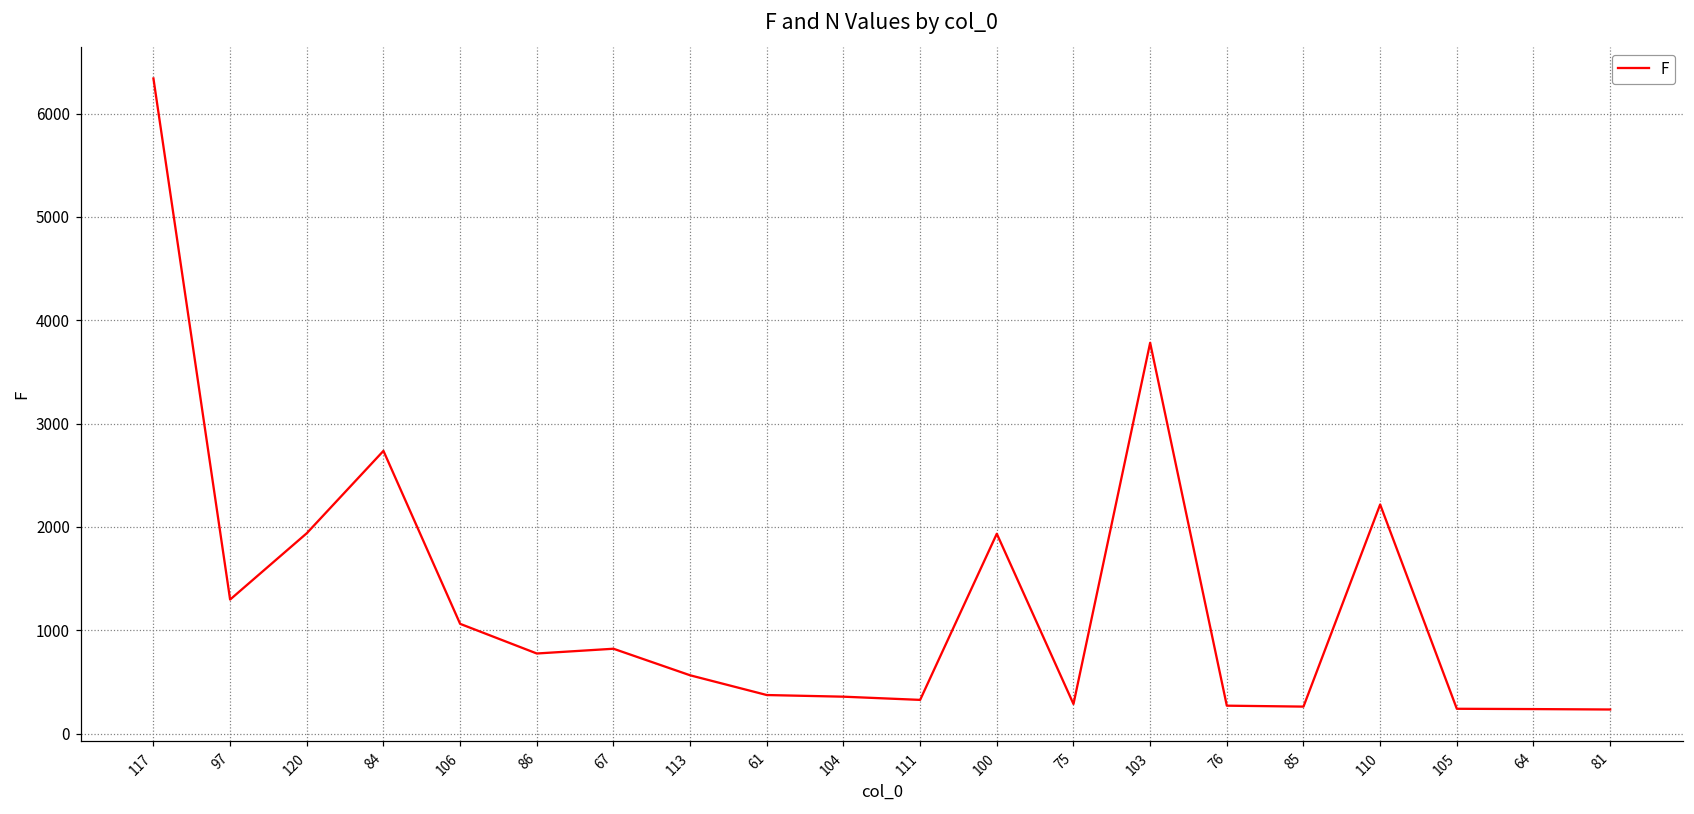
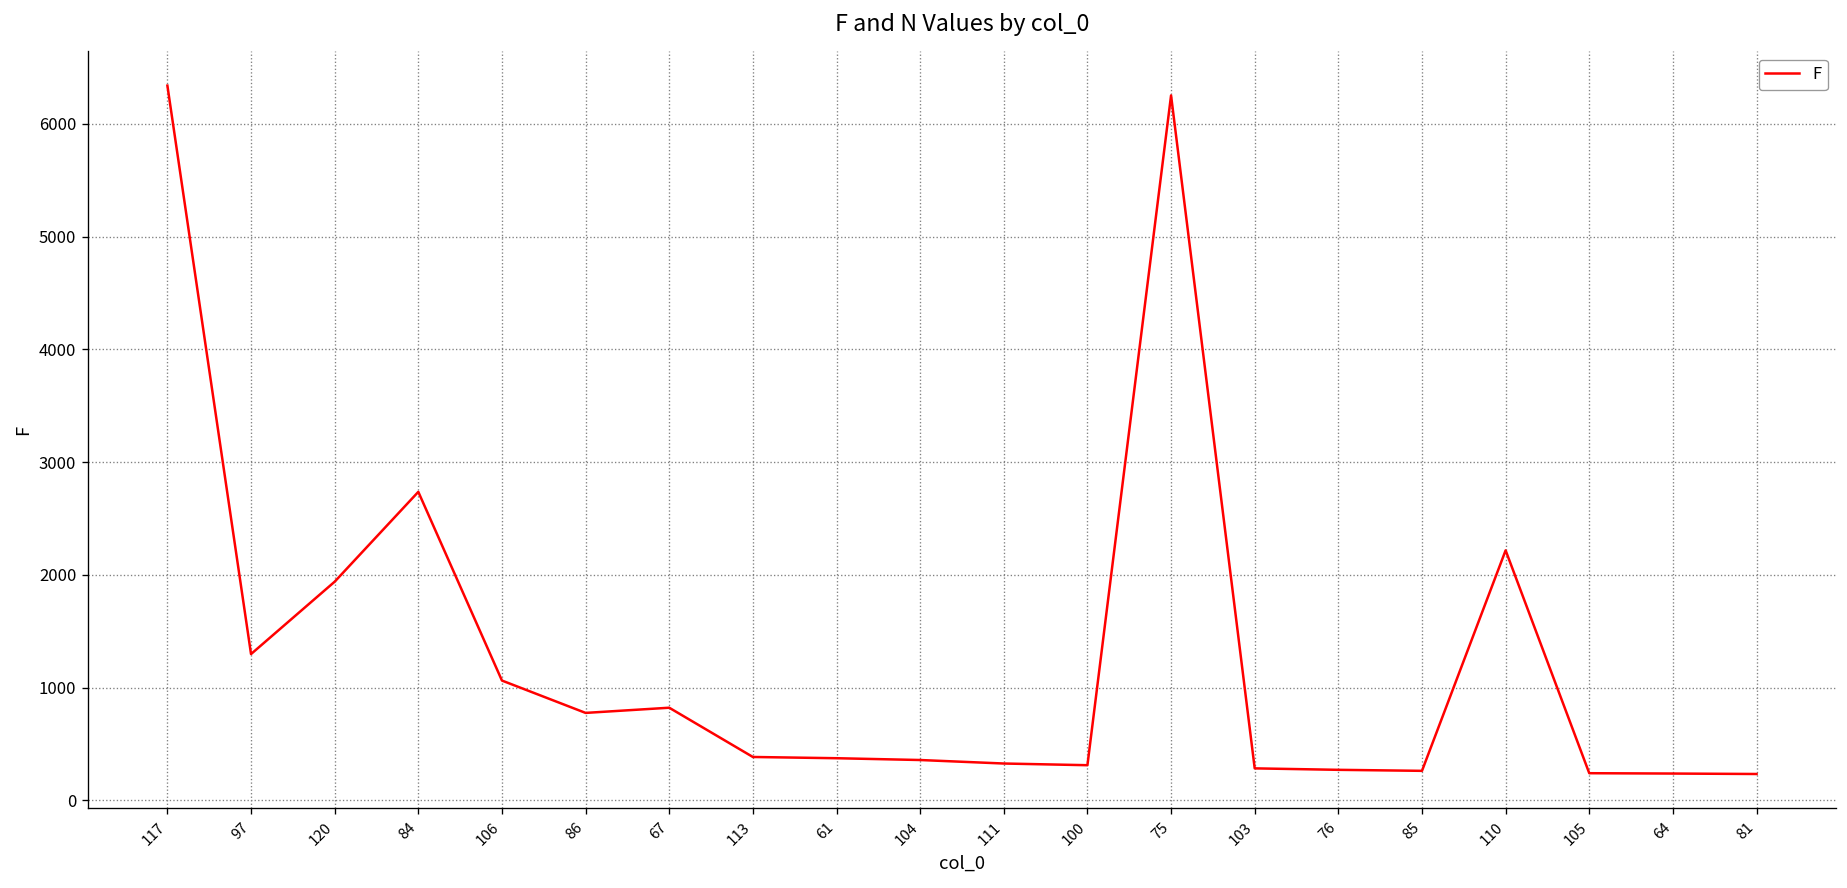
  {
    "117": 6300,
    "97": 1300,
    "120": 1900,
    "84": 2700,
    "106": 1100,
    "86": 800,
    "67": 800,
-   "113": 600,
+   "113": 400,
    "61": 400,
    "104": 400,
    "111": 300,
-   "100": 1900,
-   "75": 300,
-   "103": 3800,
+   "100": 300,
+   "75": 6300,
+   "103": 300,
    "76": 300,
    "85": 300,
    "110": 2200,
    "105": 200,
    "64": 200,
    "81": 200
  }
